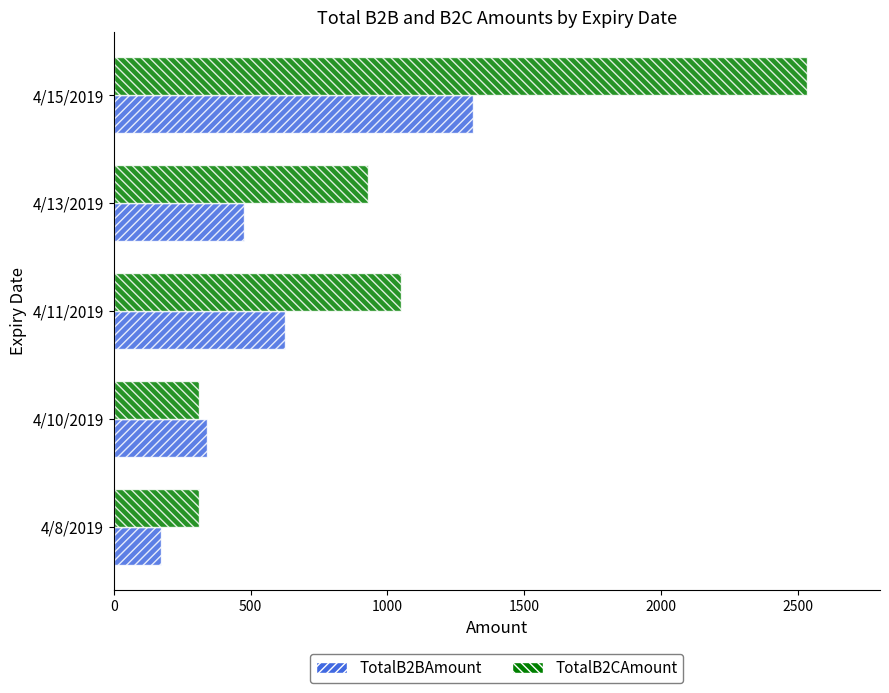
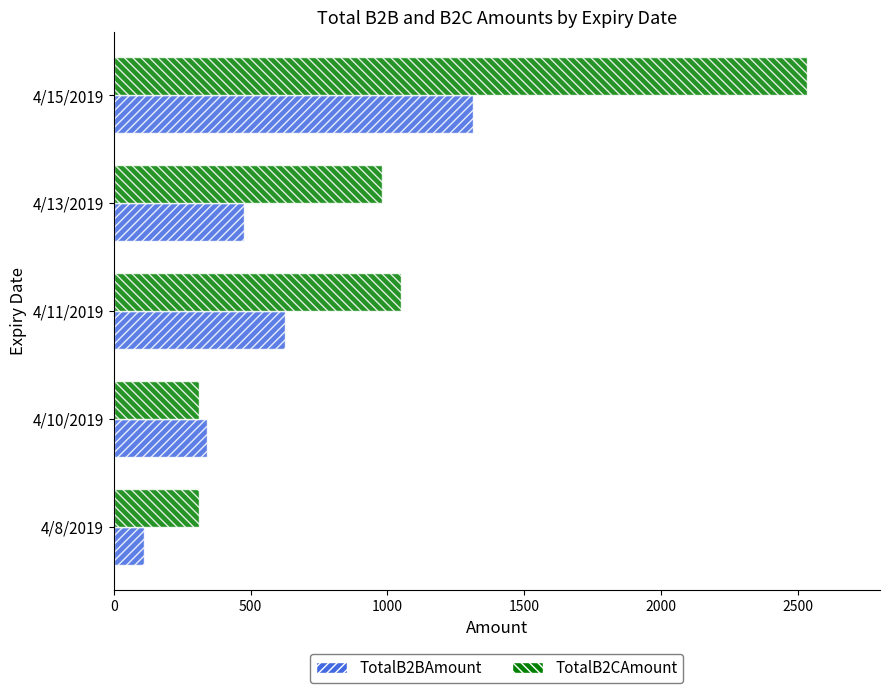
  {
    "TotalB2BAmount": {
      "4/15/2019": 1310,
      "4/13/2019": 480,
      "4/11/2019": 630,
      "4/10/2019": 340,
-     "4/8/2019": 170
+     "4/8/2019": 110
    },
    "TotalB2CAmount": {
      "4/15/2019": 2530,
-     "4/13/2019": 930,
+     "4/13/2019": 980,
      "4/11/2019": 1050,
      "4/10/2019": 310,
      "4/8/2019": 310
    }
  }
